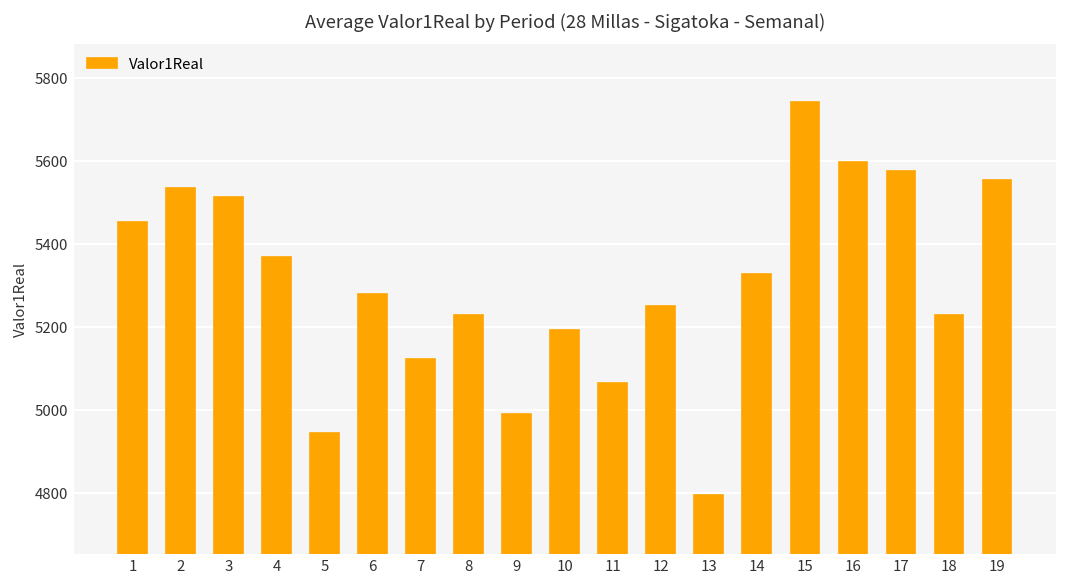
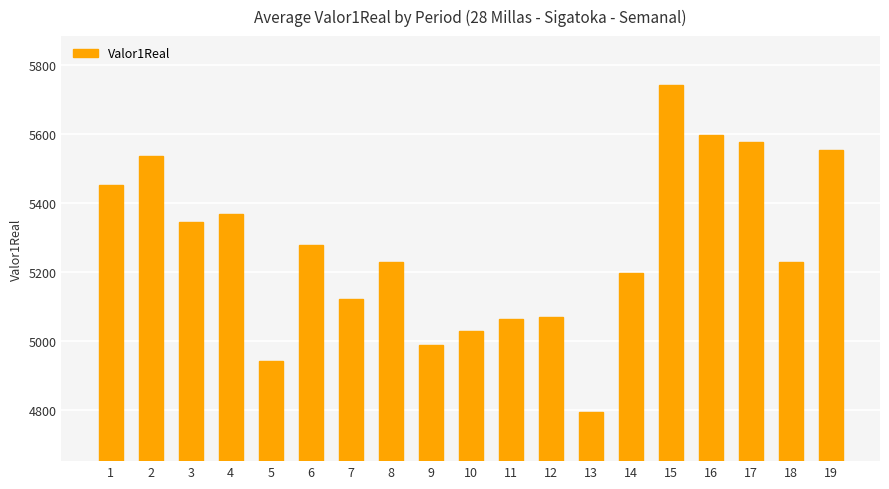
  {
    "1": 5450,
    "2": 5530,
-   "3": 5510,
+   "3": 5350,
    "4": 5370,
    "5": 4940,
    "6": 5280,
    "7": 5120,
    "8": 5230,
    "9": 4990,
-   "10": 5190,
+   "10": 5030,
    "11": 5060,
-   "12": 5250,
+   "12": 5070,
    "13": 4800,
-   "14": 5330,
+   "14": 5200,
    "15": 5740,
    "16": 5600,
    "17": 5580,
    "18": 5230,
    "19": 5550
  }
